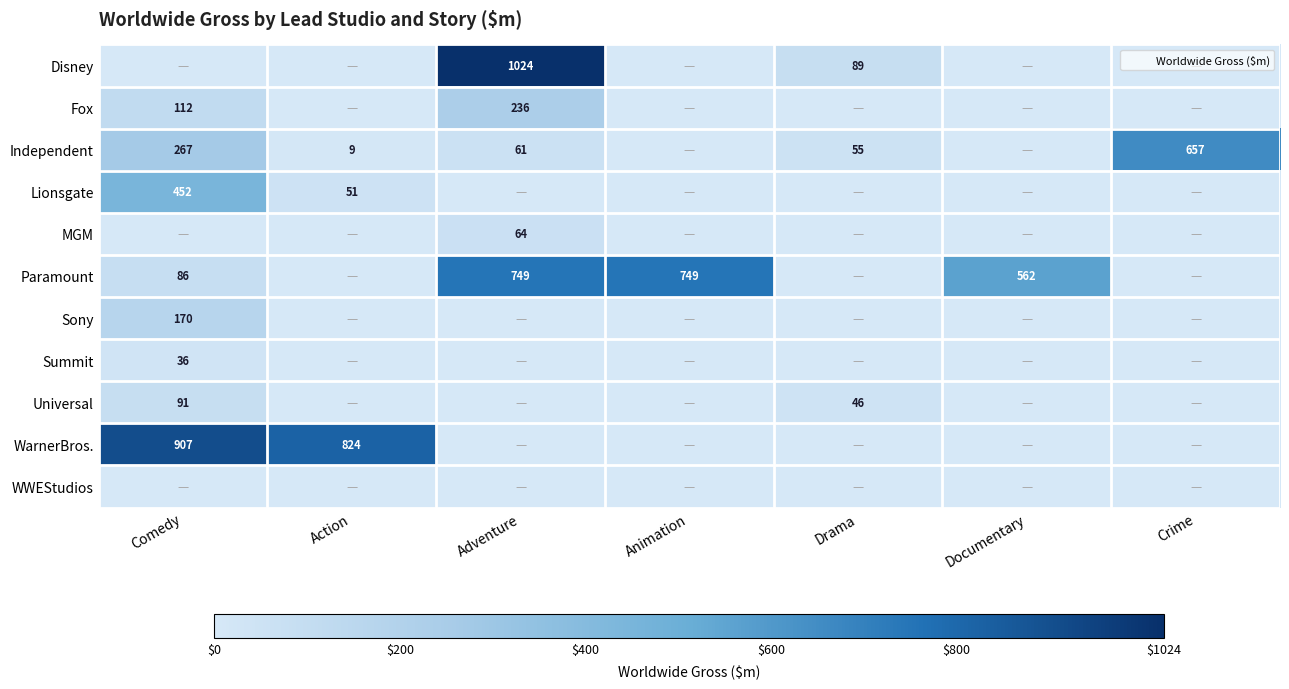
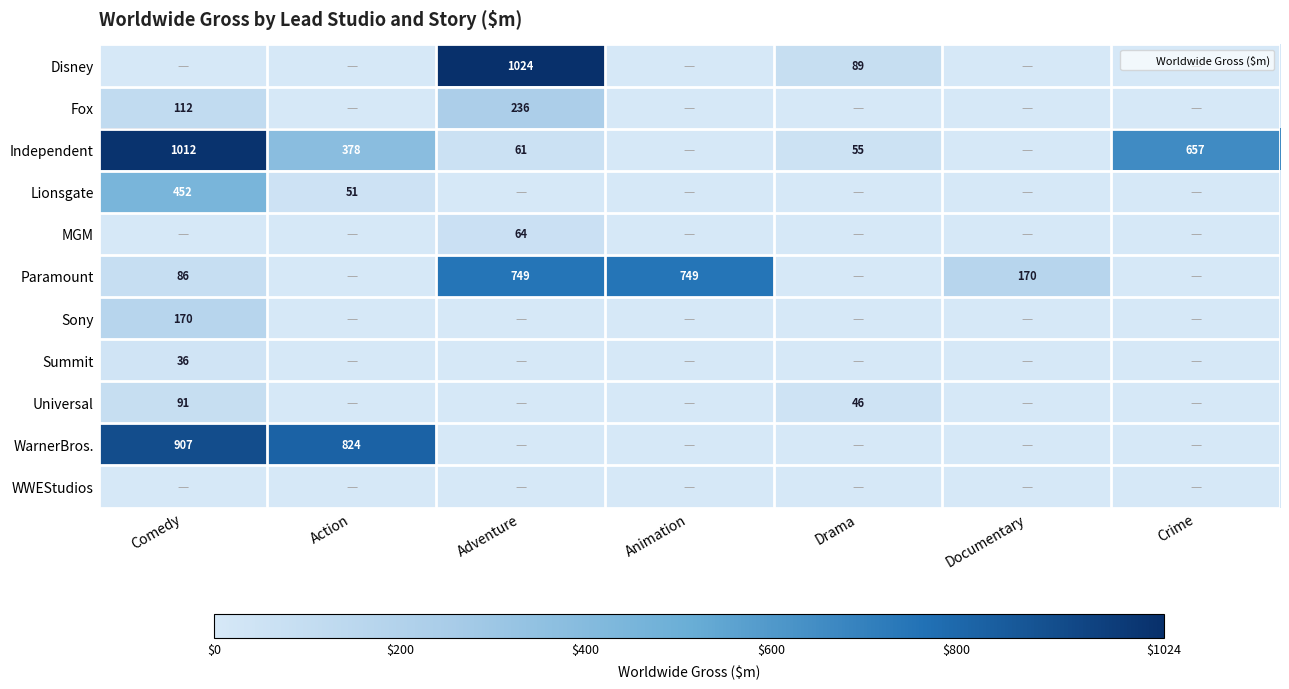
  {
    "Disney": {
      "Adventure": 1024,
      "Drama": 89
    },
    "Fox": {
      "Comedy": 112,
      "Adventure": 236
    },
    "Independent": {
-     "Comedy": 267,
-     "Action": 9,
+     "Comedy": 1012,
+     "Action": 378,
      "Adventure": 61,
      "Drama": 55,
      "Crime": 657
    },
    "Lionsgate": {
      "Comedy": 452,
      "Action": 51
    },
    "MGM": {
      "Adventure": 64
    },
    "Paramount": {
      "Comedy": 86,
      "Adventure": 749,
      "Animation": 749,
-     "Documentary": 562
+     "Documentary": 170
    },
    "Sony": {
      "Comedy": 170
    },
    "Summit": {
      "Comedy": 36
    },
    "Universal": {
      "Comedy": 91,
      "Drama": 46
    },
    "WarnerBros.": {
      "Comedy": 907,
      "Action": 824
    }
  }
